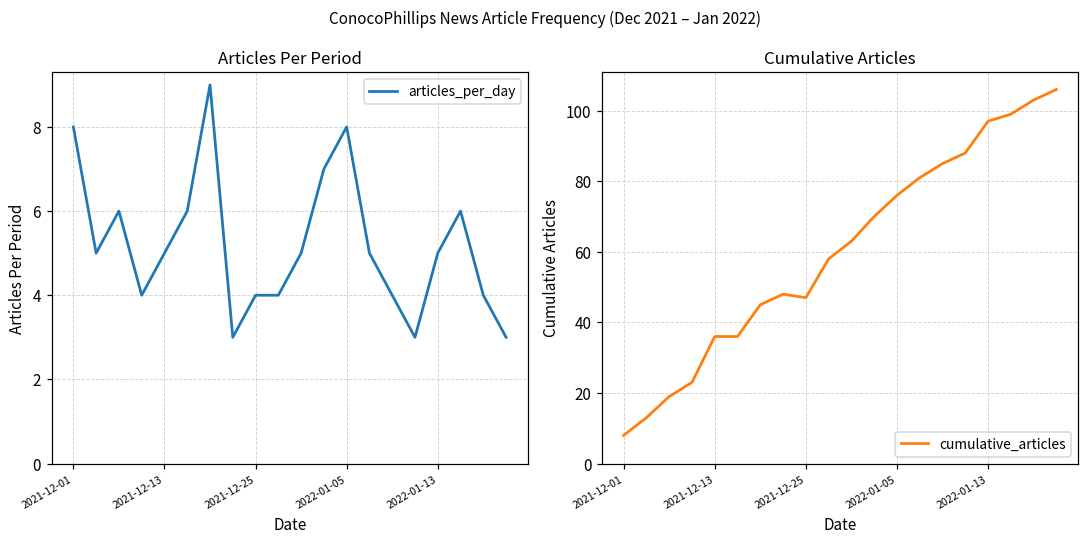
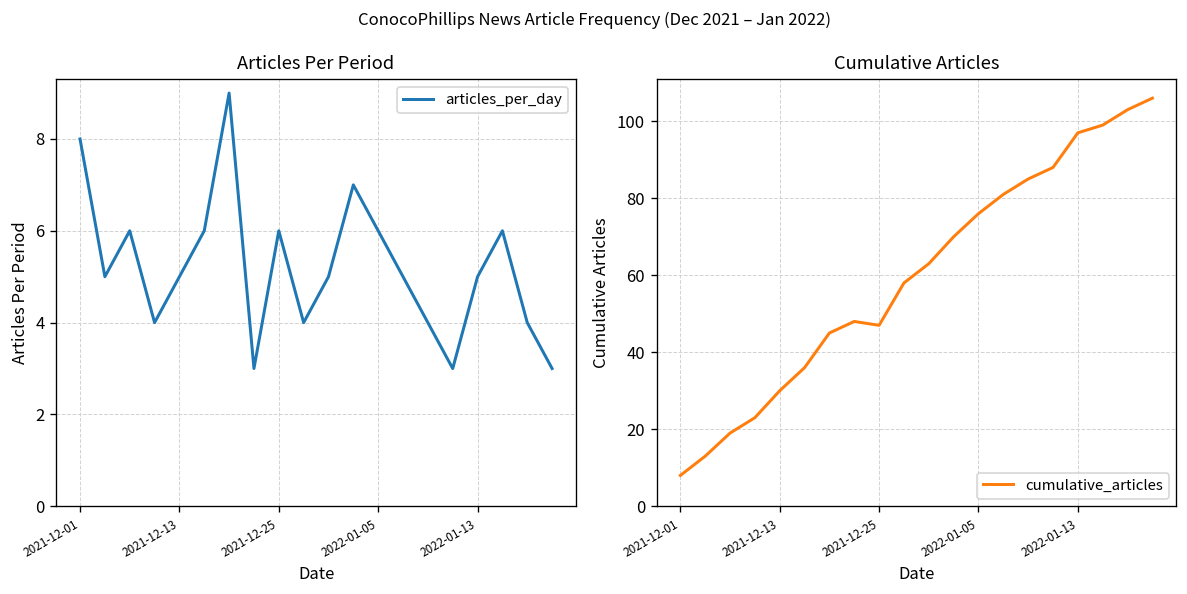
  {
    "Articles Per Period": {
      "2021-12-01": 8,
      "2021-12-13": 5,
-     "2021-12-25": 4,
-     "2022-01-05": 8,
+     "2021-12-25": 6,
+     "2022-01-05": 6,
      "2022-01-13": 5
    },
    "Cumulative Articles": {
      "2021-12-01": 8,
-     "2021-12-13": 36,
+     "2021-12-13": 30,
      "2021-12-25": 47,
      "2022-01-05": 76,
      "2022-01-13": 97
    }
  }
